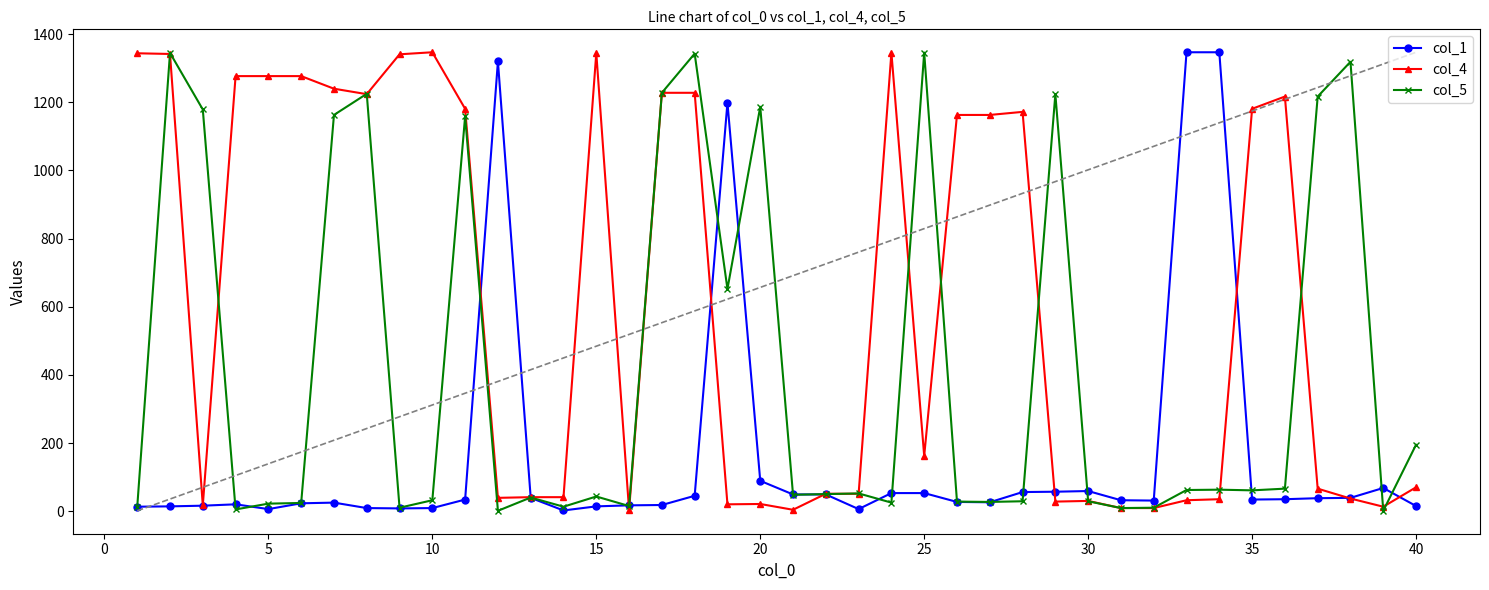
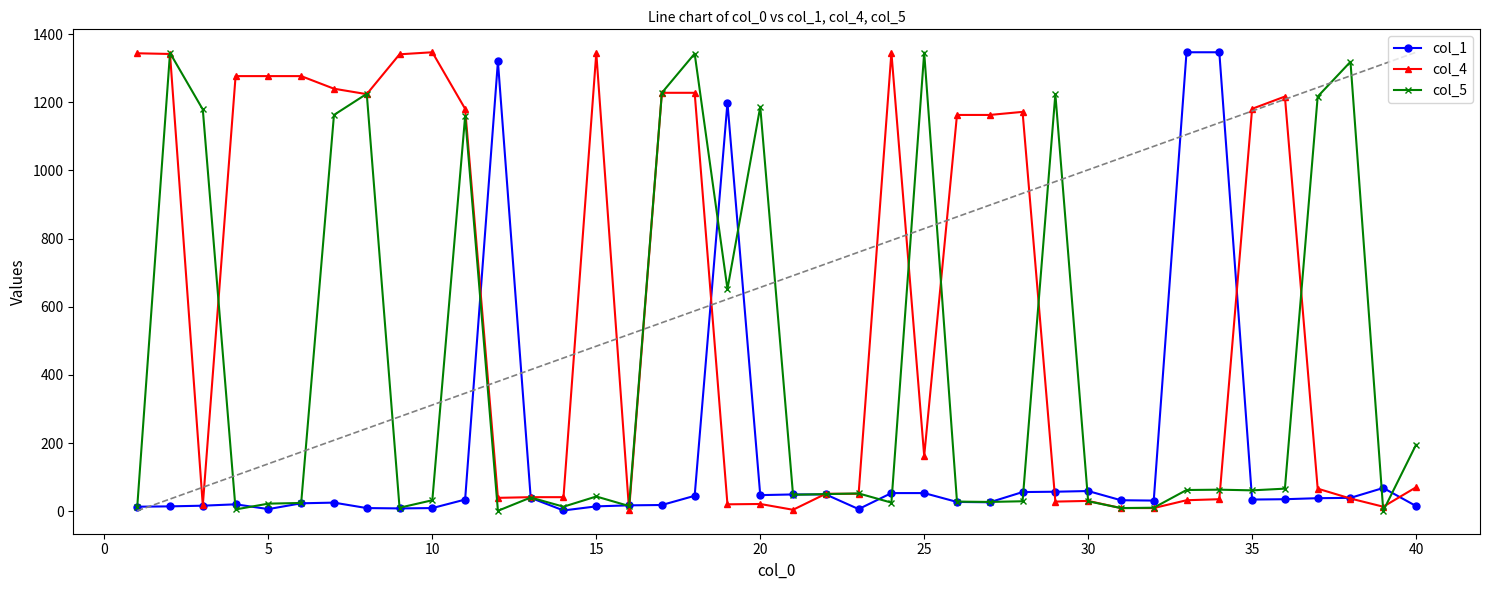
  {
    "col_1": {
      "5": 10,
      "10": 10,
      "15": 10,
-     "20": 90,
+     "20": 50,
      "25": 50,
      "30": 60,
      "35": 30,
      "40": 20
    },
    "col_4": {
      "5": 1280,
      "10": 1350,
      "15": 1350,
      "20": 20,
      "25": 160,
      "35": 1180,
      "40": 70
    },
    "col_5": {
      "5": 20,
      "10": 30,
      "15": 40,
      "20": 1190,
      "25": 1350,
      "35": 60,
      "40": 200
    }
  }
